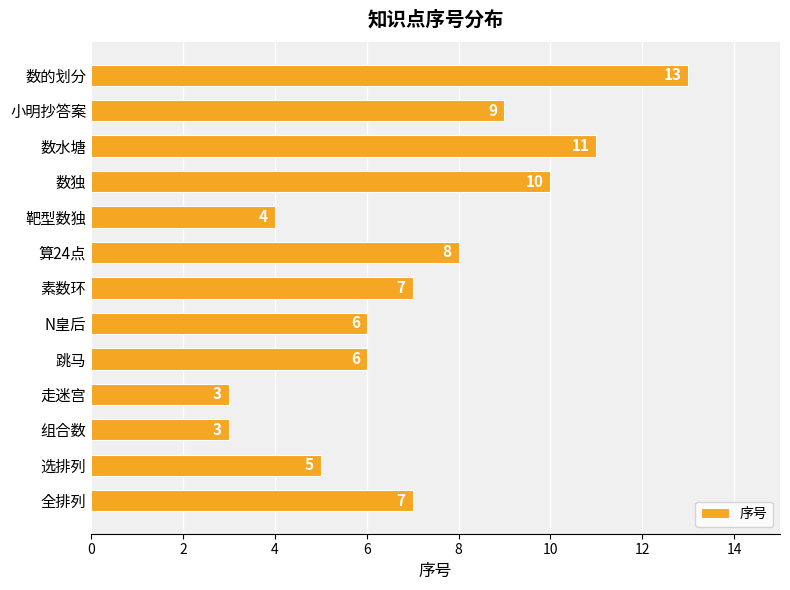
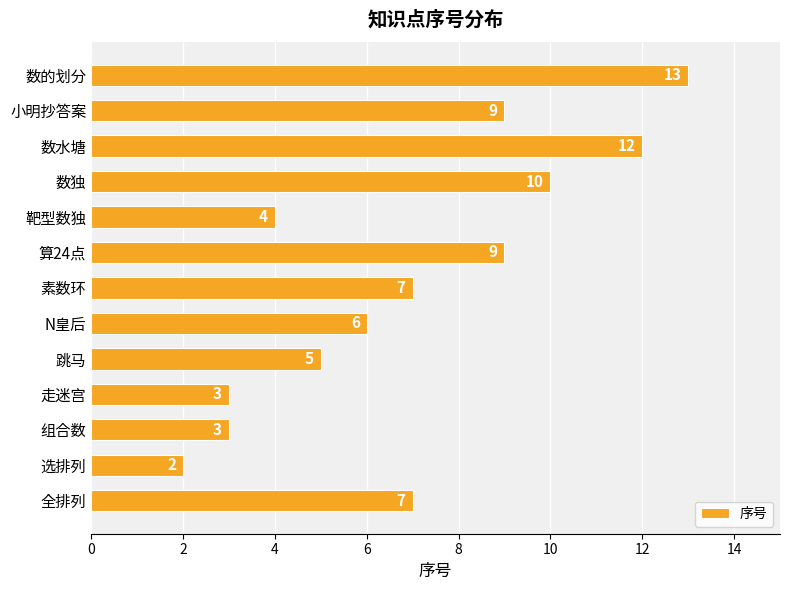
  {
    "数的划分": 13,
    "小明抄答案": 9,
-   "数水塘": 11,
+   "数水塘": 12,
    "数独": 10,
    "靶型数独": 4,
-   "算24点": 8,
+   "算24点": 9,
    "素数环": 7,
    "N皇后": 6,
-   "跳马": 6,
+   "跳马": 5,
    "走迷宫": 3,
    "组合数": 3,
-   "选排列": 5,
+   "选排列": 2,
    "全排列": 7
  }
